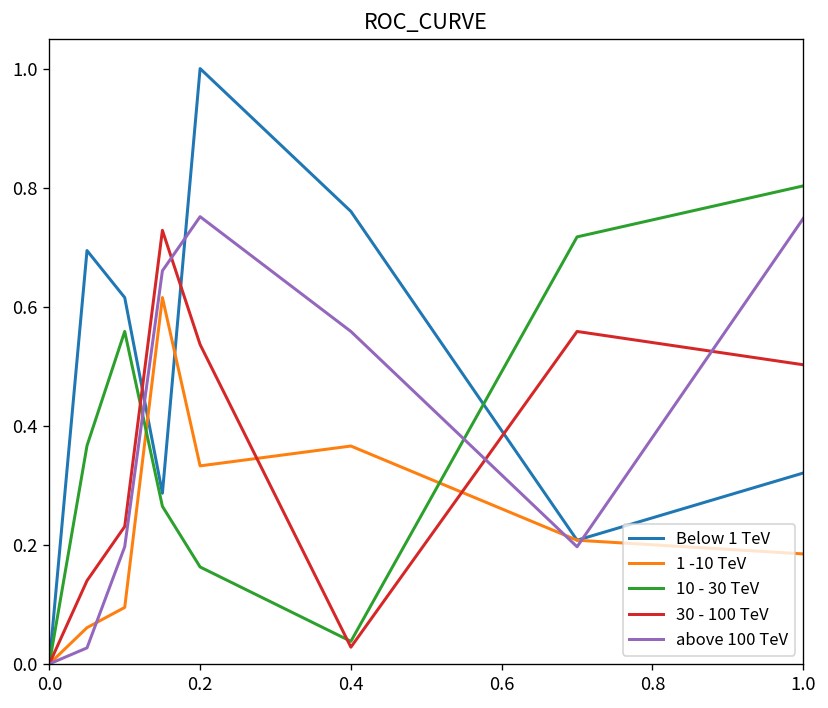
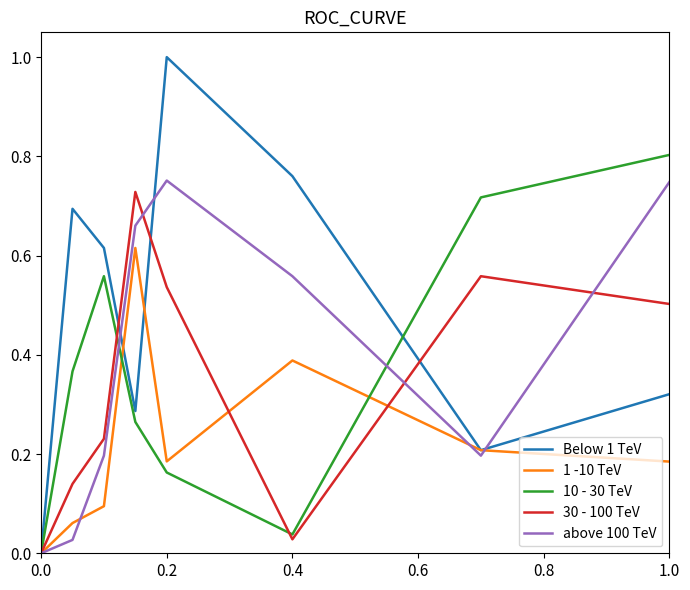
  {
    "Below 1 TeV": {
      "0.2": 1.00,
      "0.4": 0.76,
      "1.0": 0.32
    },
    "1 -10 TeV": {
-     "0.2": 0.33,
-     "0.4": 0.37,
+     "0.2": 0.19,
+     "0.4": 0.39,
      "1.0": 0.18
    },
    "10 - 30 TeV": {
      "0.2": 0.16,
      "0.4": 0.04,
      "1.0": 0.80
    },
    "30 - 100 TeV": {
      "0.2": 0.54,
      "0.4": 0.03,
      "1.0": 0.50
    },
    "above 100 TeV": {
      "0.2": 0.75,
      "0.4": 0.56,
      "1.0": 0.75
    }
  }
